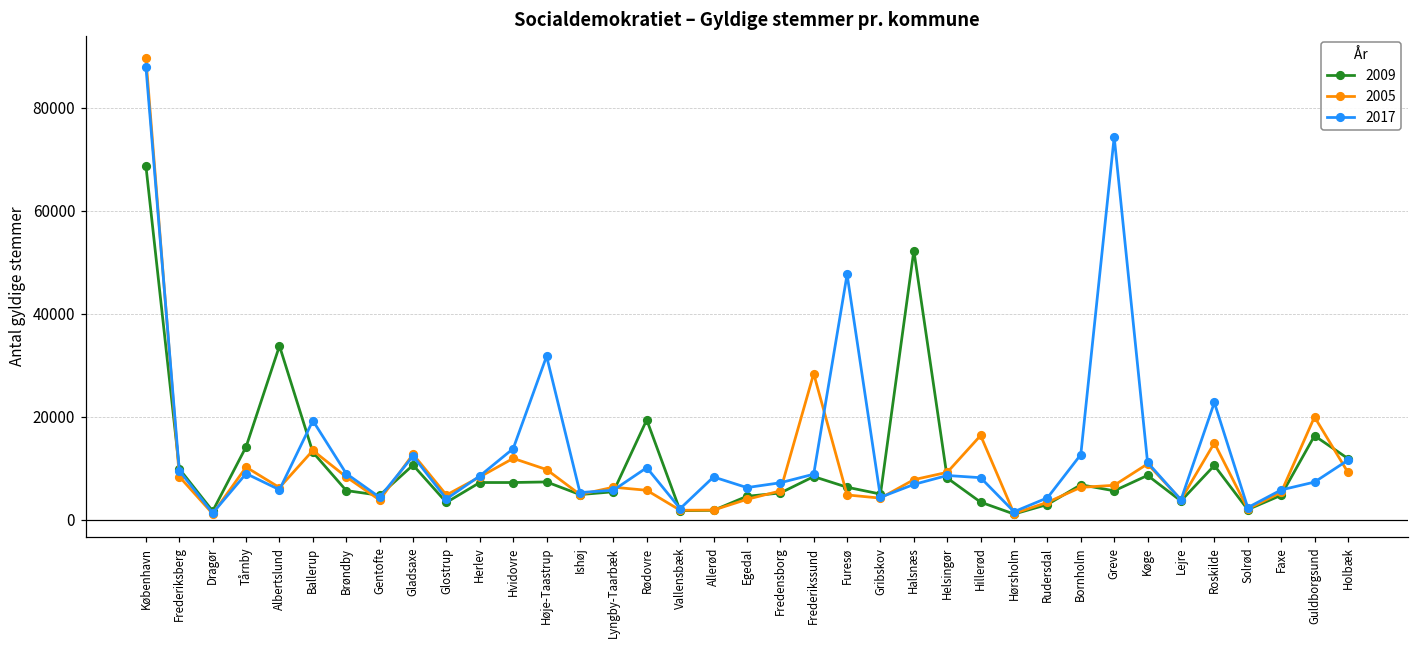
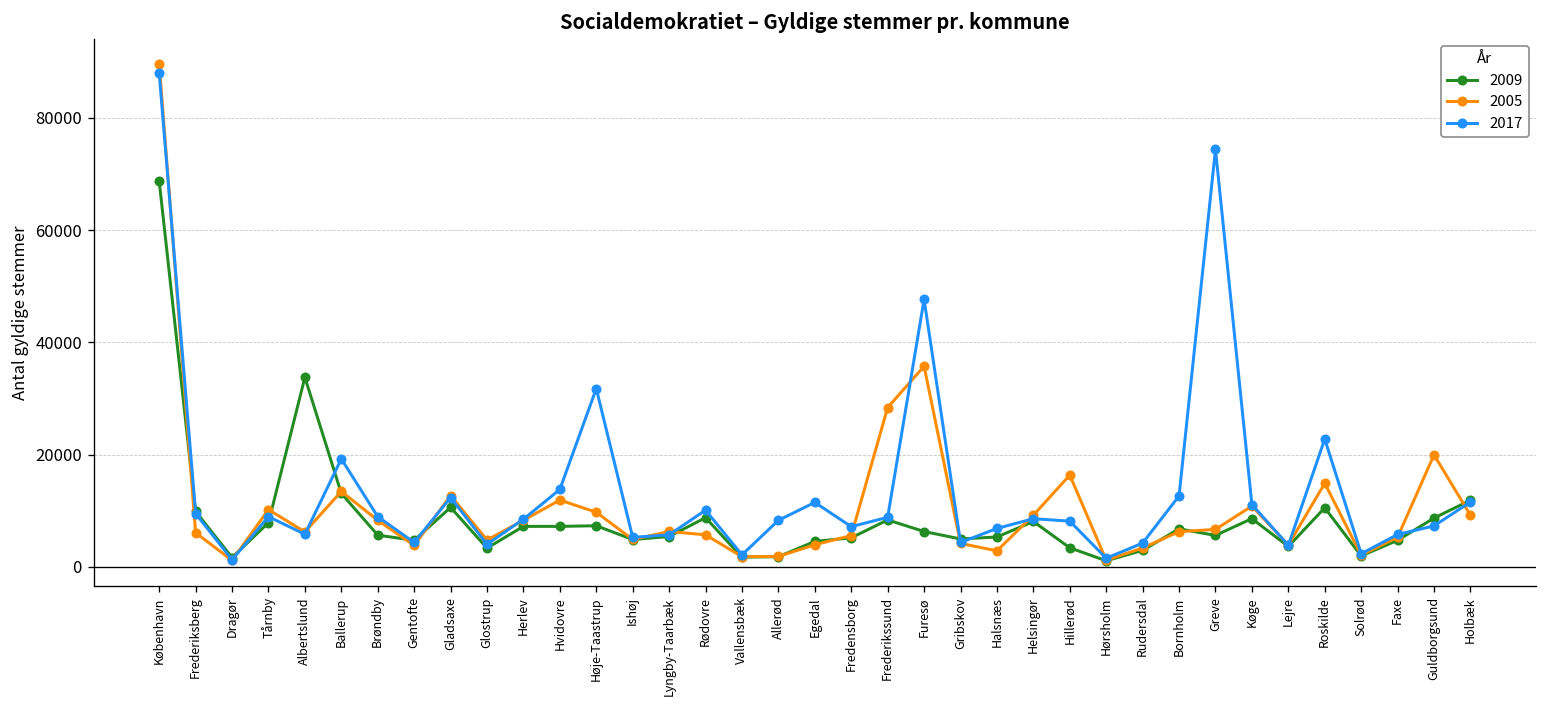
  {
    "2009": {
      "København": 69000,
-     "Tårnby": 14000,
+     "Tårnby": 8000,
      "Albertslund": 34000,
      "Brøndby": 6000,
      "Gladsaxe": 11000,
      "Glostrup": 3000,
      "Herlev": 7000,
      "Hvidovre": 7000,
      "Høje-Taastrup": 7000,
-     "Rødovre": 19000,
+     "Rødovre": 9000,
      "Egedal": 5000,
      "Furesø": 6000,
      "Gribskov": 5000,
-     "Halsnæs": 52000,
+     "Halsnæs": 5000,
      "Hillerød": 3000,
      "Greve": 6000,
      "Køge": 9000,
      "Roskilde": 11000,
      "Faxe": 5000,
-     "Guldborgsund": 16000
+     "Guldborgsund": 9000
    },
    "2005": {
      "København": 90000,
-     "Frederiksberg": 8000,
+     "Frederiksberg": 6000,
      "Tårnby": 10000,
      "Brøndby": 8000,
      "Glostrup": 5000,
      "Hvidovre": 12000,
      "Høje-Taastrup": 10000,
      "Lyngby-Taarbæk": 6000,
      "Rødovre": 6000,
      "Egedal": 4000,
      "Frederikssund": 28000,
-     "Furesø": 5000,
-     "Halsnæs": 8000,
+     "Furesø": 36000,
+     "Halsnæs": 3000,
      "Helsingør": 9000,
      "Hillerød": 16000,
      "Greve": 7000,
      "Roskilde": 15000,
      "Guldborgsund": 20000,
      "Holbæk": 9000
    },
    "2017": {
      "København": 88000,
      "Tårnby": 9000,
      "Ballerup": 19000,
      "Brøndby": 9000,
      "Glostrup": 4000,
      "Hvidovre": 14000,
      "Høje-Taastrup": 32000,
      "Rødovre": 10000,
      "Allerød": 8000,
-     "Egedal": 6000,
+     "Egedal": 11000,
      "Fredensborg": 7000,
      "Furesø": 48000,
      "Halsnæs": 7000,
      "Hillerød": 8000,
      "Rudersdal": 4000,
      "Bornholm": 13000,
      "Greve": 74000,
      "Roskilde": 23000,
      "Guldborgsund": 7000
    }
  }
